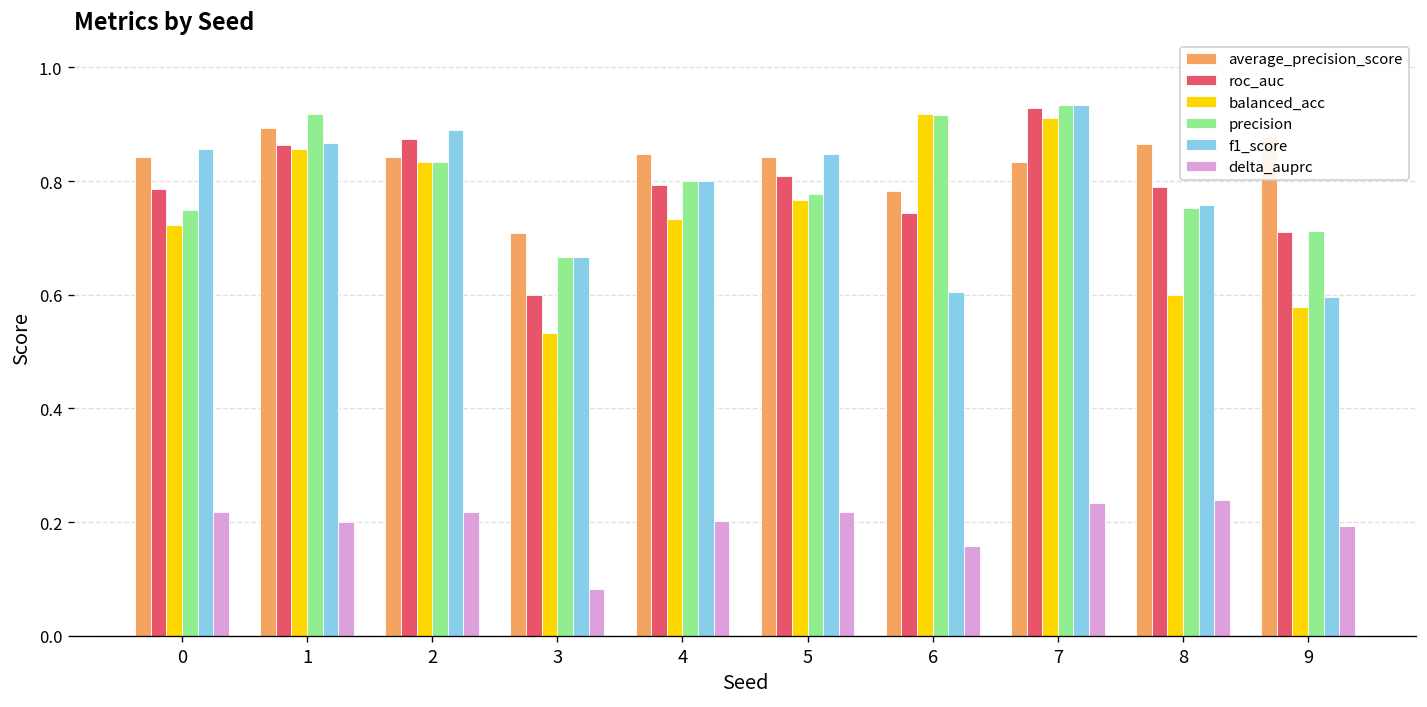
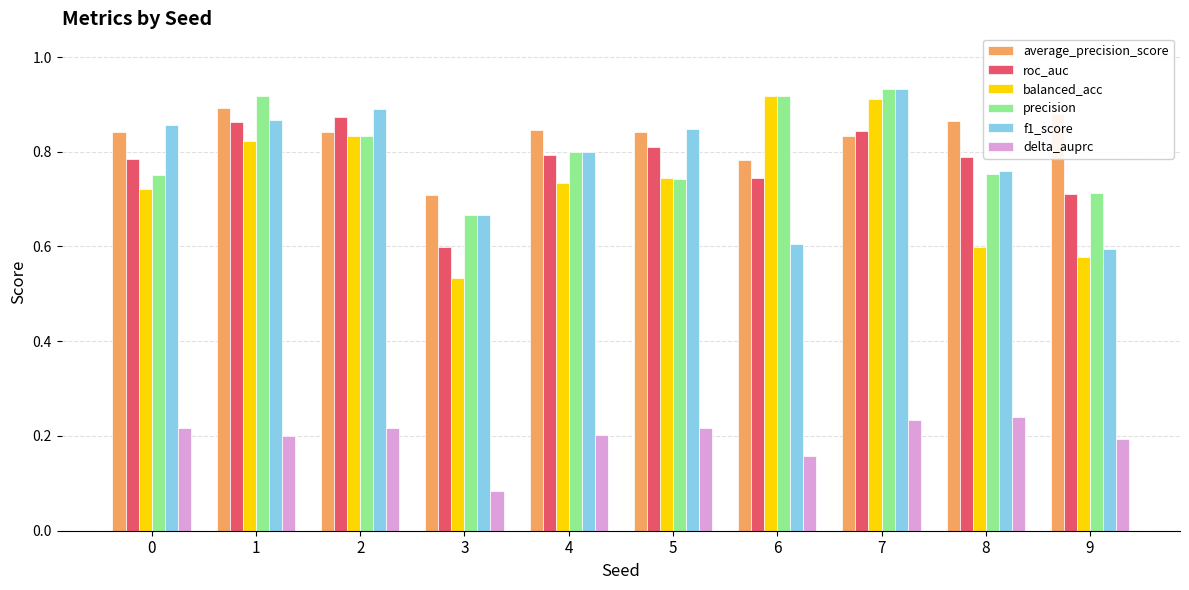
  {
    "average_precision_score": {
      "0": 0.84,
      "1": 0.89,
      "2": 0.84,
      "3": 0.71,
      "4": 0.85,
      "5": 0.84,
      "6": 0.78,
      "7": 0.83,
      "8": 0.86
    },
    "roc_auc": {
      "0": 0.79,
      "1": 0.86,
      "2": 0.87,
      "3": 0.60,
      "4": 0.79,
      "5": 0.81,
      "6": 0.74,
-     "7": 0.93,
+     "7": 0.84,
      "8": 0.79,
      "9": 0.71
    },
    "balanced_acc": {
      "0": 0.72,
-     "1": 0.86,
+     "1": 0.82,
      "2": 0.83,
      "3": 0.53,
      "4": 0.73,
-     "5": 0.77,
+     "5": 0.74,
      "6": 0.92,
      "7": 0.91,
      "8": 0.60,
      "9": 0.58
    },
    "precision": {
      "0": 0.75,
      "1": 0.92,
      "2": 0.83,
      "3": 0.67,
      "4": 0.80,
-     "5": 0.78,
+     "5": 0.74,
      "6": 0.92,
      "7": 0.93,
      "8": 0.75,
      "9": 0.71
    },
    "f1_score": {
      "0": 0.86,
      "1": 0.87,
      "2": 0.89,
      "3": 0.67,
      "4": 0.80,
      "5": 0.85,
      "6": 0.60,
      "7": 0.93,
      "8": 0.76,
      "9": 0.60
    },
    "delta_auprc": {
      "0": 0.22,
      "1": 0.20,
      "2": 0.22,
      "3": 0.08,
      "4": 0.20,
      "5": 0.22,
      "6": 0.16,
      "7": 0.23,
      "8": 0.24,
      "9": 0.19
    }
  }
